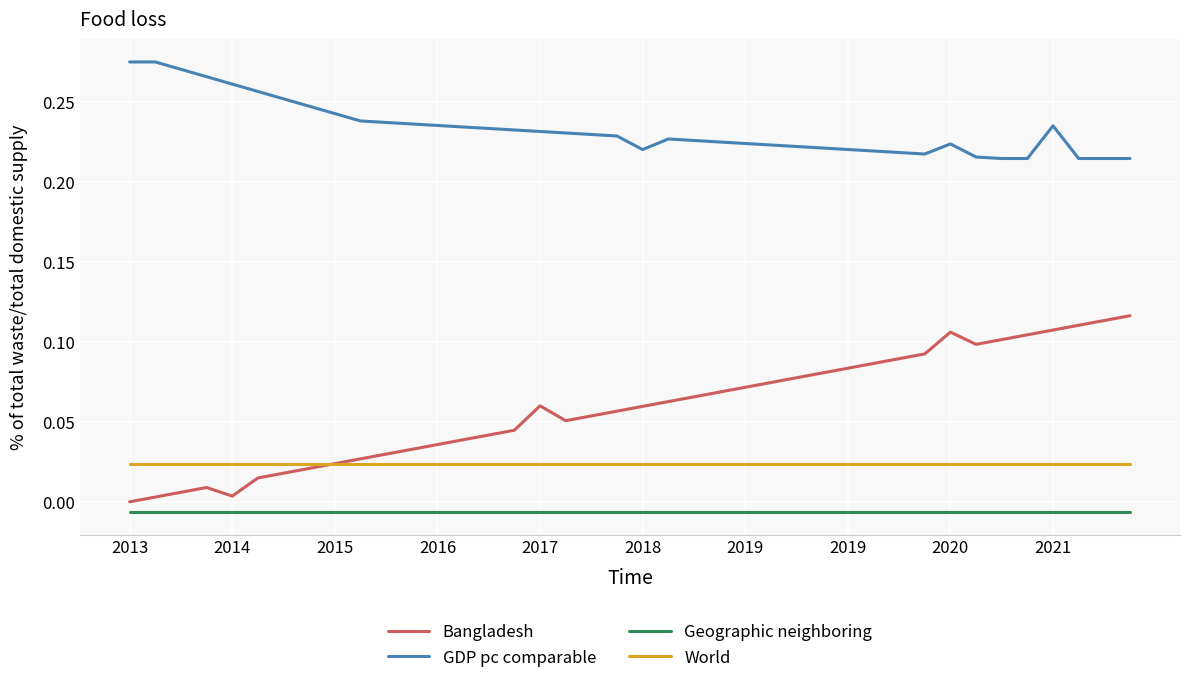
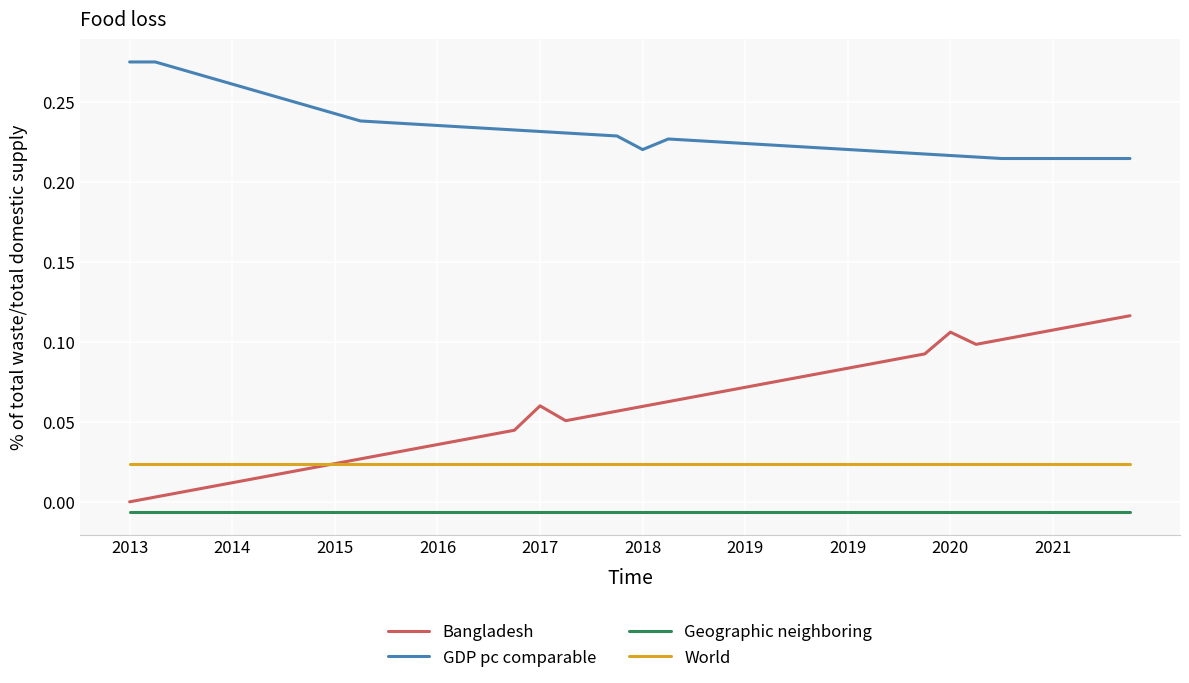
  {
    "Bangladesh": {
      "2013": 0.000,
-     "2014": 0.004,
+     "2014": 0.012,
      "2016": 0.036,
      "2017": 0.060,
      "2018": 0.060,
      "2020": 0.106,
      "2021": 0.107
    },
    "GDP pc comparable": {
      "2013": 0.275,
      "2014": 0.261,
      "2015": 0.243,
      "2016": 0.235,
      "2017": 0.232,
      "2018": 0.220,
-     "2020": 0.224,
-     "2021": 0.235
+     "2020": 0.217,
+     "2021": 0.215
    },
    "Geographic neighboring": {
      "2013": -0.006,
      "2014": -0.006,
      "2015": -0.006,
      "2016": -0.006,
      "2017": -0.006,
      "2018": -0.006,
      "2020": -0.006,
      "2021": -0.006
    },
    "World": {
      "2013": 0.024,
      "2014": 0.024,
      "2016": 0.024,
      "2017": 0.024,
      "2018": 0.024,
      "2020": 0.024,
      "2021": 0.024
    }
  }
